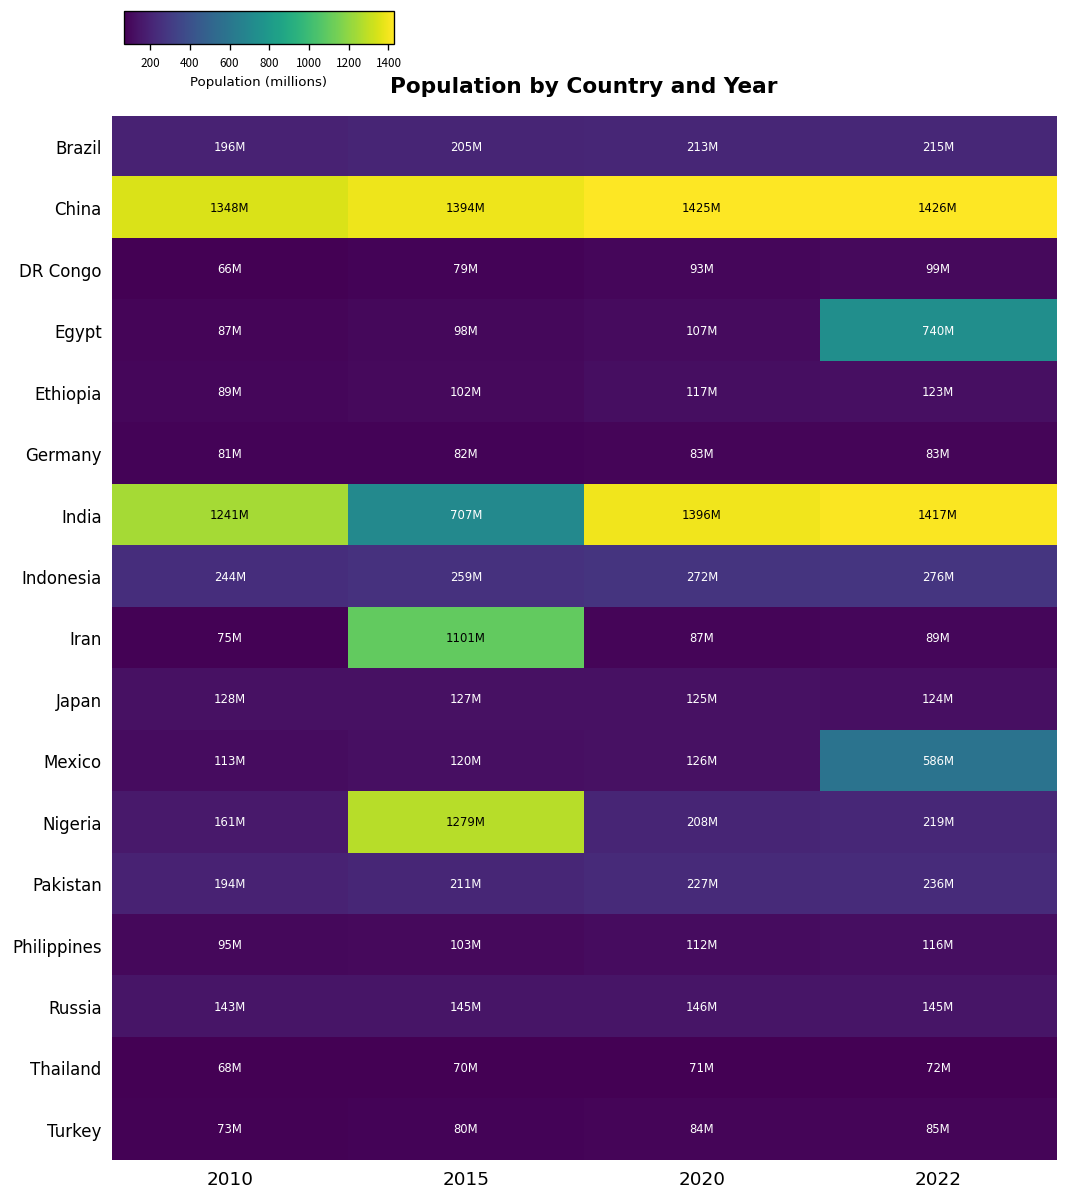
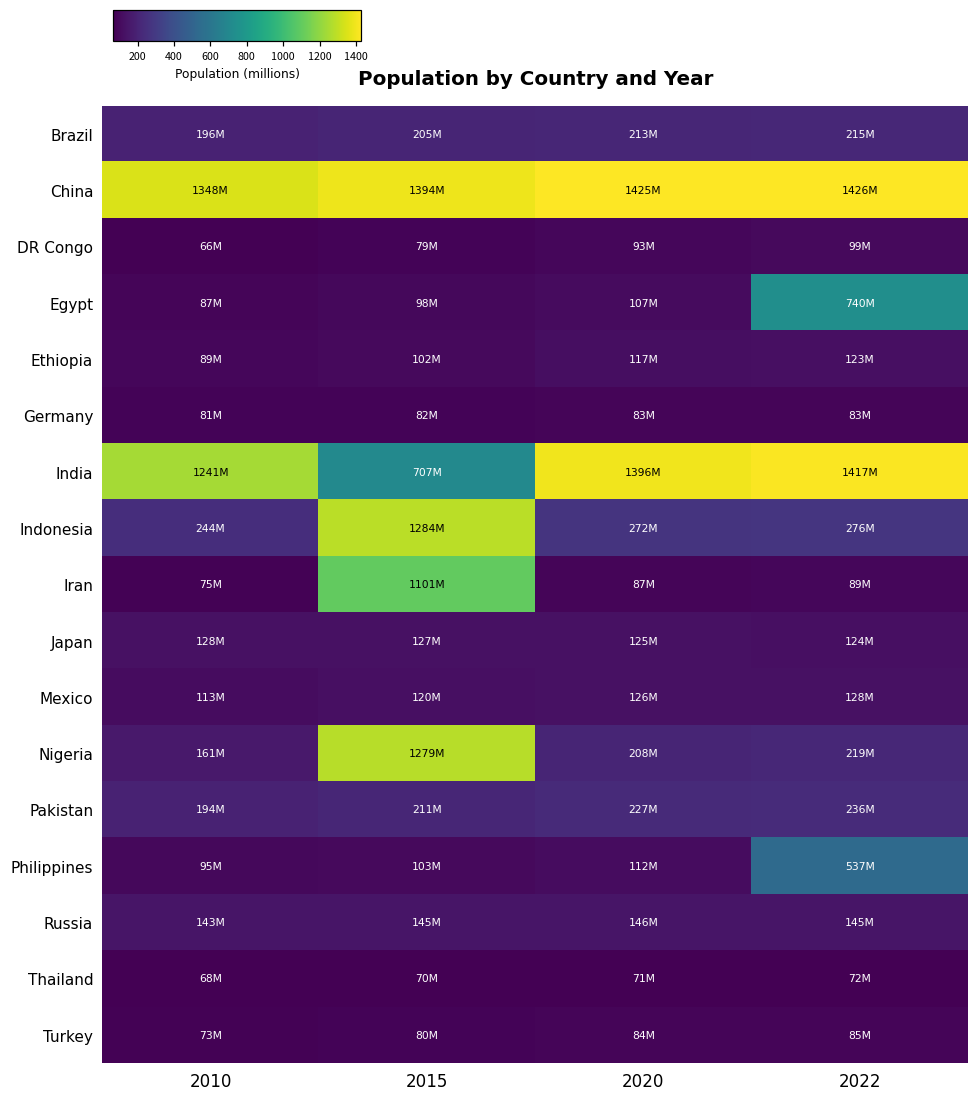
  {
    "Brazil": {
      "2010": "196M",
      "2015": "205M",
      "2020": "213M",
      "2022": "215M"
    },
    "China": {
      "2010": "1348M",
      "2015": "1394M",
      "2020": "1425M",
      "2022": "1426M"
    },
    "DR Congo": {
      "2010": "66M",
      "2015": "79M",
      "2020": "93M",
      "2022": "99M"
    },
    "Egypt": {
      "2010": "87M",
      "2015": "98M",
      "2020": "107M",
      "2022": "740M"
    },
    "Ethiopia": {
      "2010": "89M",
      "2015": "102M",
      "2020": "117M",
      "2022": "123M"
    },
    "Germany": {
      "2010": "81M",
      "2015": "82M",
      "2020": "83M",
      "2022": "83M"
    },
    "India": {
      "2010": "1241M",
      "2015": "707M",
      "2020": "1396M",
      "2022": "1417M"
    },
    "Indonesia": {
      "2010": "244M",
-     "2015": "259M",
+     "2015": "1284M",
      "2020": "272M",
      "2022": "276M"
    },
    "Iran": {
      "2010": "75M",
      "2015": "1101M",
      "2020": "87M",
      "2022": "89M"
    },
    "Japan": {
      "2010": "128M",
      "2015": "127M",
      "2020": "125M",
      "2022": "124M"
    },
    "Mexico": {
      "2010": "113M",
      "2015": "120M",
      "2020": "126M",
-     "2022": "586M"
+     "2022": "128M"
    },
    "Nigeria": {
      "2010": "161M",
      "2015": "1279M",
      "2020": "208M",
      "2022": "219M"
    },
    "Pakistan": {
      "2010": "194M",
      "2015": "211M",
      "2020": "227M",
      "2022": "236M"
    },
    "Philippines": {
      "2010": "95M",
      "2015": "103M",
      "2020": "112M",
-     "2022": "116M"
+     "2022": "537M"
    },
    "Russia": {
      "2010": "143M",
      "2015": "145M",
      "2020": "146M",
      "2022": "145M"
    },
    "Thailand": {
      "2010": "68M",
      "2015": "70M",
      "2020": "71M",
      "2022": "72M"
    },
    "Turkey": {
      "2010": "73M",
      "2015": "80M",
      "2020": "84M",
      "2022": "85M"
    }
  }
